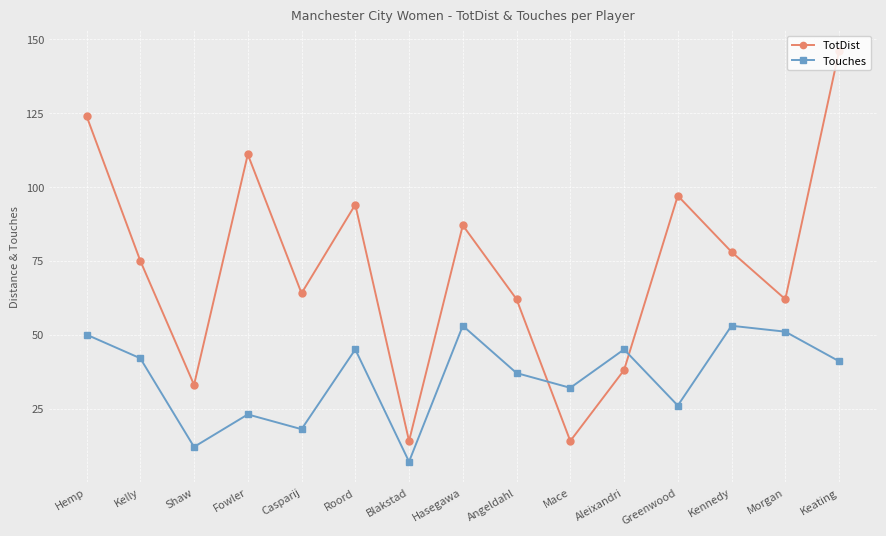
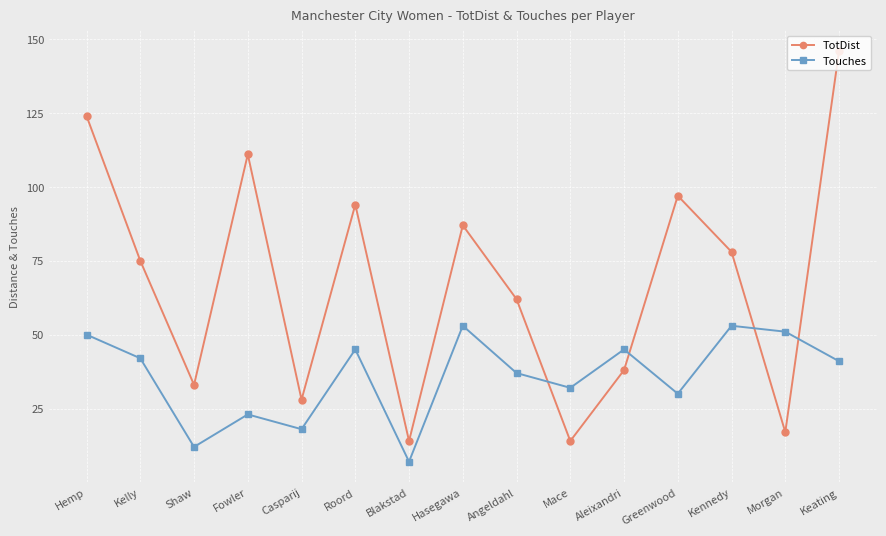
  {
    "TotDist": {
      "Hemp": 124,
      "Kelly": 75,
      "Shaw": 33,
      "Fowler": 111,
-     "Casparij": 64,
+     "Casparij": 28,
      "Roord": 94,
      "Blakstad": 14,
      "Hasegawa": 87,
      "Angeldahl": 62,
      "Mace": 14,
      "Aleixandri": 38,
      "Greenwood": 97,
      "Kennedy": 78,
-     "Morgan": 62
+     "Morgan": 17
    },
    "Touches": {
      "Hemp": 50,
      "Kelly": 42,
      "Shaw": 12,
      "Fowler": 23,
      "Casparij": 18,
      "Roord": 45,
      "Blakstad": 7,
      "Hasegawa": 53,
      "Angeldahl": 37,
      "Mace": 32,
      "Aleixandri": 45,
-     "Greenwood": 26,
+     "Greenwood": 30,
      "Kennedy": 53,
      "Morgan": 51,
      "Keating": 41
    }
  }
